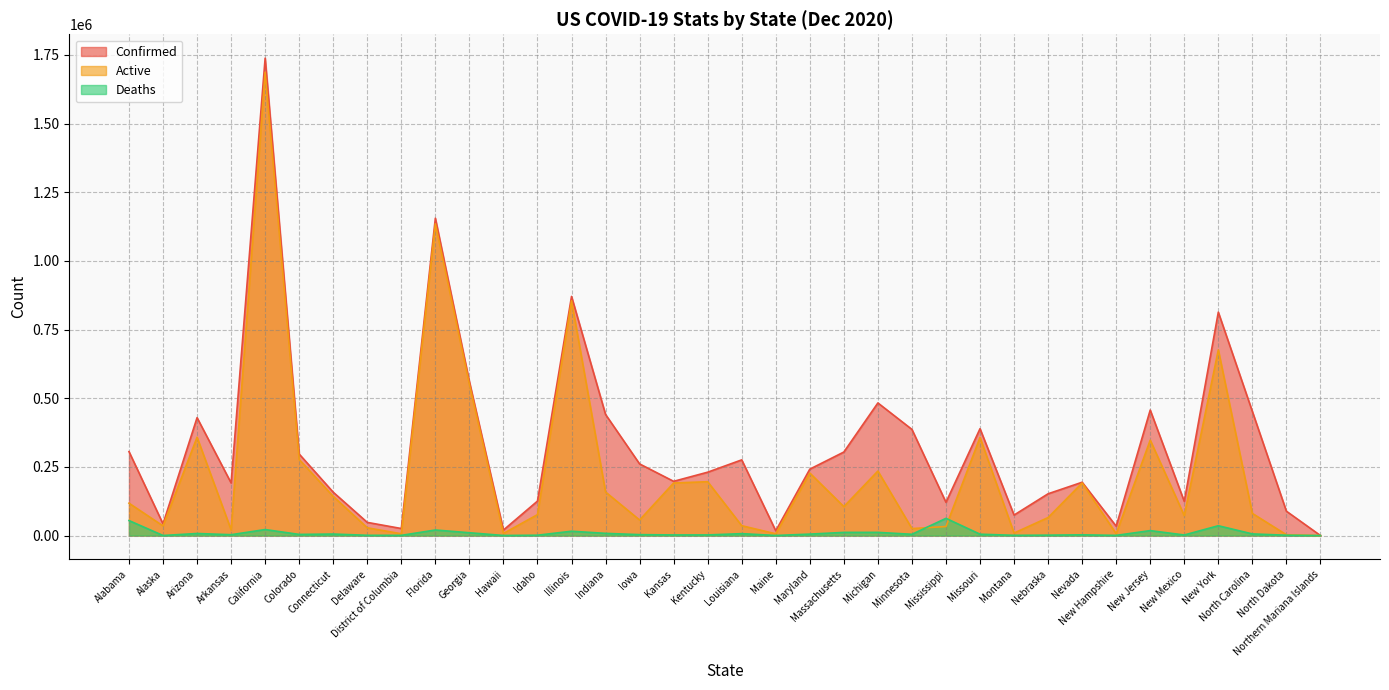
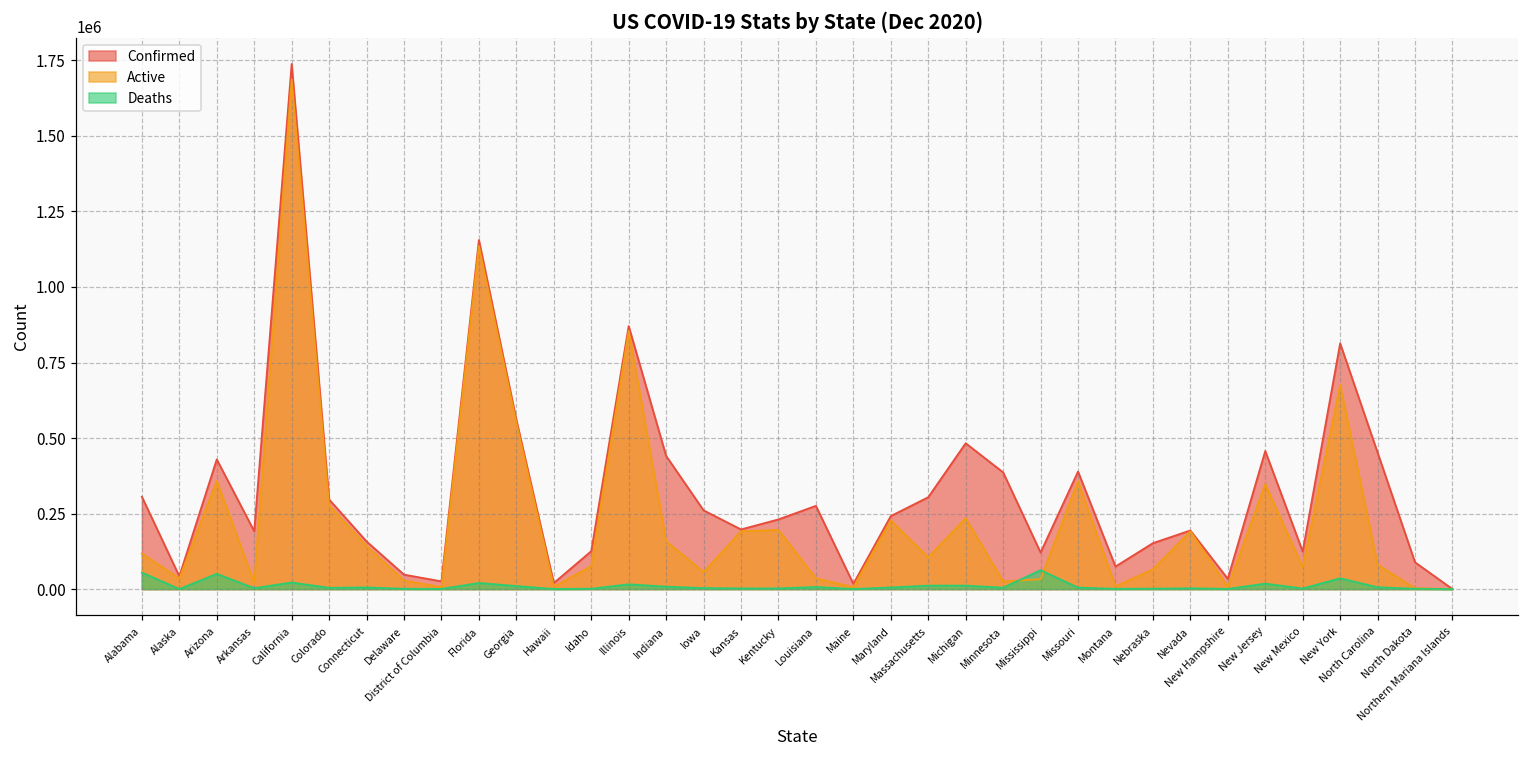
  {
    "Confirmed": {
      "Alabama": 310000,
      "Arizona": 430000,
      "Arkansas": 190000,
      "California": 1740000,
      "Colorado": 300000,
      "Connecticut": 160000,
      "Delaware": 50000,
      "District of Columbia": 30000,
      "Florida": 1160000,
      "Georgia": 560000,
      "Hawaii": 20000,
      "Idaho": 130000,
      "Illinois": 870000,
      "Indiana": 440000,
      "Iowa": 260000,
      "Kentucky": 230000,
      "Louisiana": 280000,
      "Maine": 20000,
      "Maryland": 240000,
      "Massachusetts": 300000,
      "Michigan": 480000,
      "Minnesota": 390000,
      "Mississippi": 120000,
      "Missouri": 390000,
      "Montana": 70000,
      "Nebraska": 150000,
      "New Hampshire": 30000,
      "New Jersey": 460000,
      "New Mexico": 120000,
      "New York": 810000,
      "North Carolina": 450000,
      "North Dakota": 90000
    },
    "Active": {
      "Alabama": 120000,
      "Arizona": 360000,
      "Arkansas": 20000,
      "California": 1690000,
      "Colorado": 280000,
      "Connecticut": 140000,
      "Delaware": 30000,
      "Florida": 1140000,
      "Georgia": 550000,
      "Idaho": 80000,
      "Illinois": 850000,
      "Indiana": 160000,
      "Iowa": 60000,
      "Kentucky": 200000,
      "Louisiana": 40000,
      "Maryland": 230000,
      "Massachusetts": 110000,
      "Michigan": 230000,
      "Minnesota": 30000,
      "Mississippi": 30000,
      "Missouri": 360000,
      "Nebraska": 70000,
      "New Jersey": 350000,
      "New Mexico": 70000,
      "New York": 680000,
      "North Carolina": 80000
    },
    "Deaths": {
      "Alabama": 50000,
      "Alaska": 0,
-     "Arizona": 10000,
+     "Arizona": 50000,
      "Arkansas": 0,
      "California": 20000,
      "Colorado": 0,
      "Connecticut": 10000,
      "Delaware": 0,
      "Florida": 20000,
      "Georgia": 10000,
      "Idaho": 0,
      "Illinois": 20000,
      "Indiana": 10000,
      "Iowa": 0,
      "Kansas": 0,
      "Kentucky": 0,
      "Louisiana": 10000,
      "Maryland": 10000,
      "Massachusetts": 10000,
      "Michigan": 10000,
      "Minnesota": 0,
      "Mississippi": 60000,
      "Missouri": 0,
      "Nebraska": 0,
      "Nevada": 0,
      "New Jersey": 20000,
      "New Mexico": 0,
      "New York": 40000,
      "North Carolina": 10000
    }
  }
